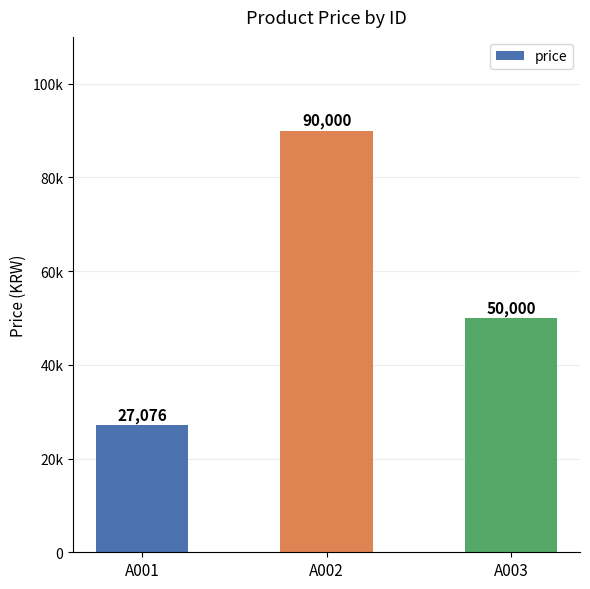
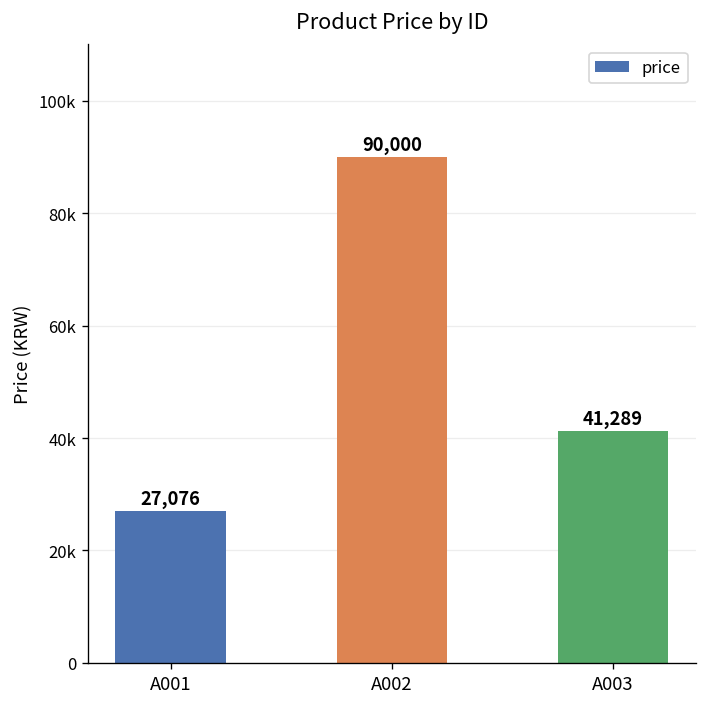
  {
    "A001": "27,076",
    "A002": "90,000",
-   "A003": "50,000"
+   "A003": "41,289"
  }
